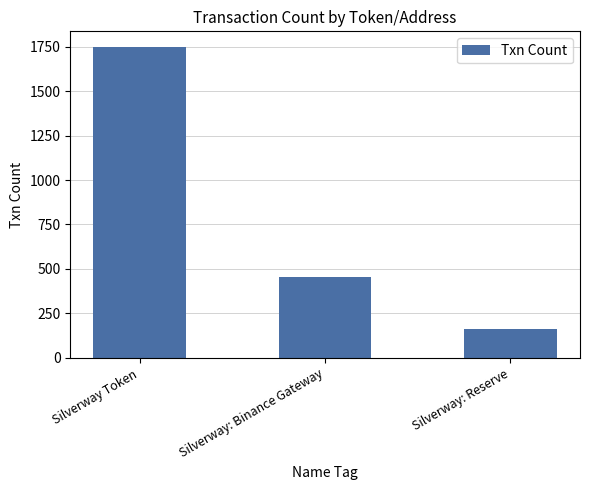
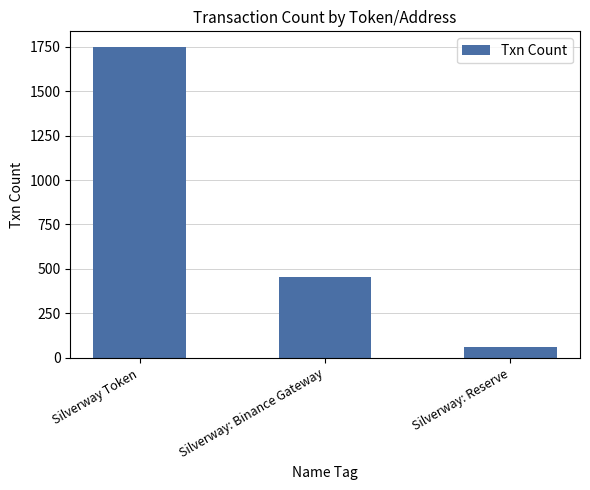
  {
    "Silverway Token": 1750,
    "Silverway: Binance Gateway": 460,
-   "Silverway: Reserve": 160
+   "Silverway: Reserve": 60
  }
